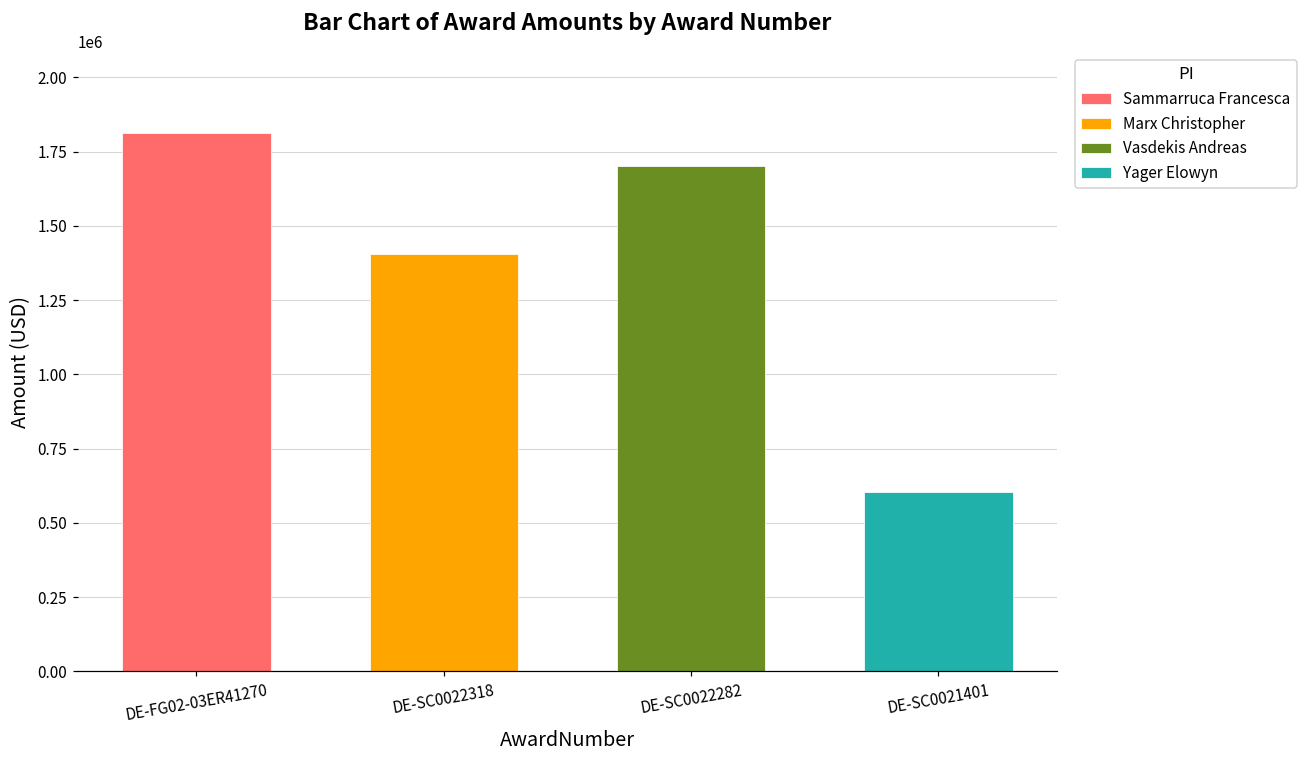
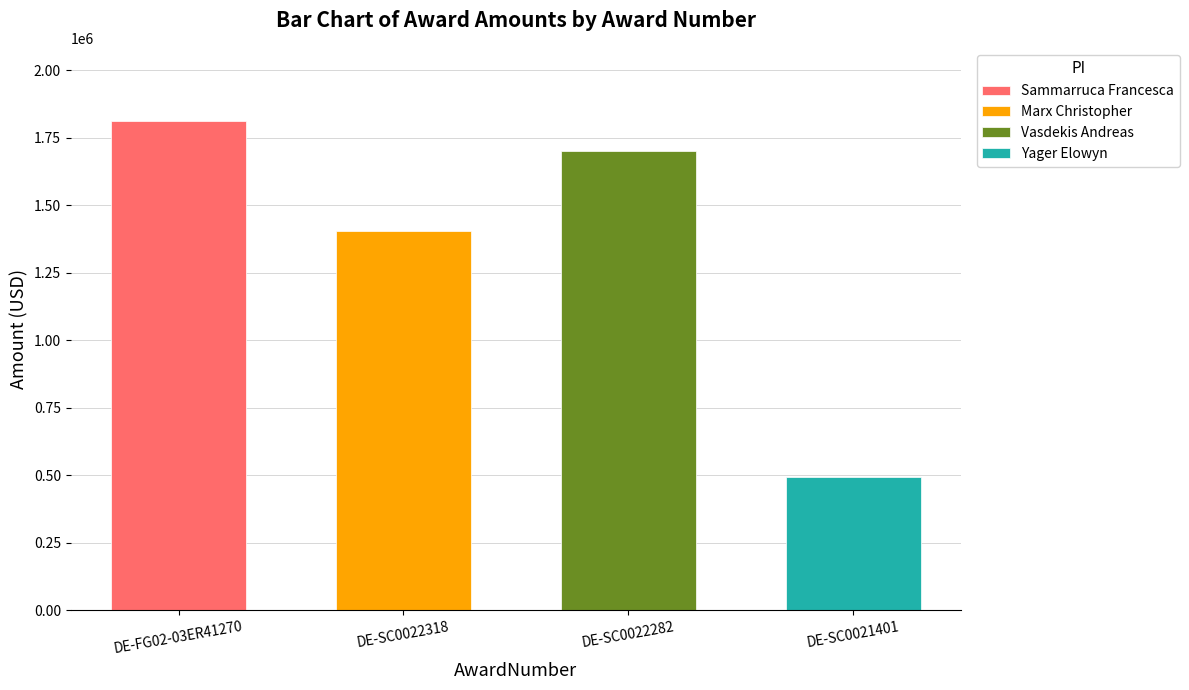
  {
    "DE-FG02-03ER41270": 1810000,
    "DE-SC0022318": 1400000,
    "DE-SC0022282": 1700000,
-   "DE-SC0021401": 600000
+   "DE-SC0021401": 490000
  }
